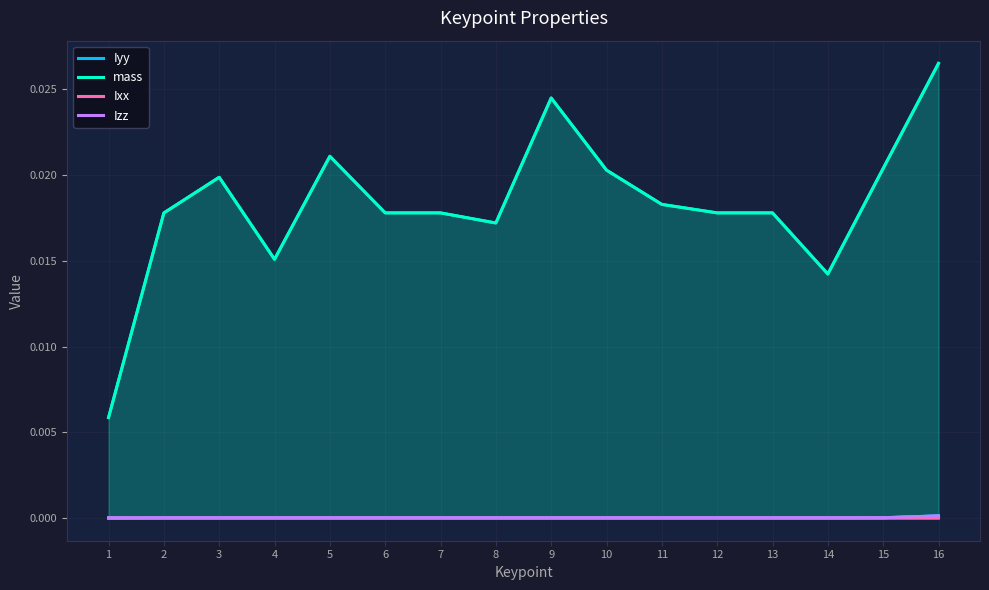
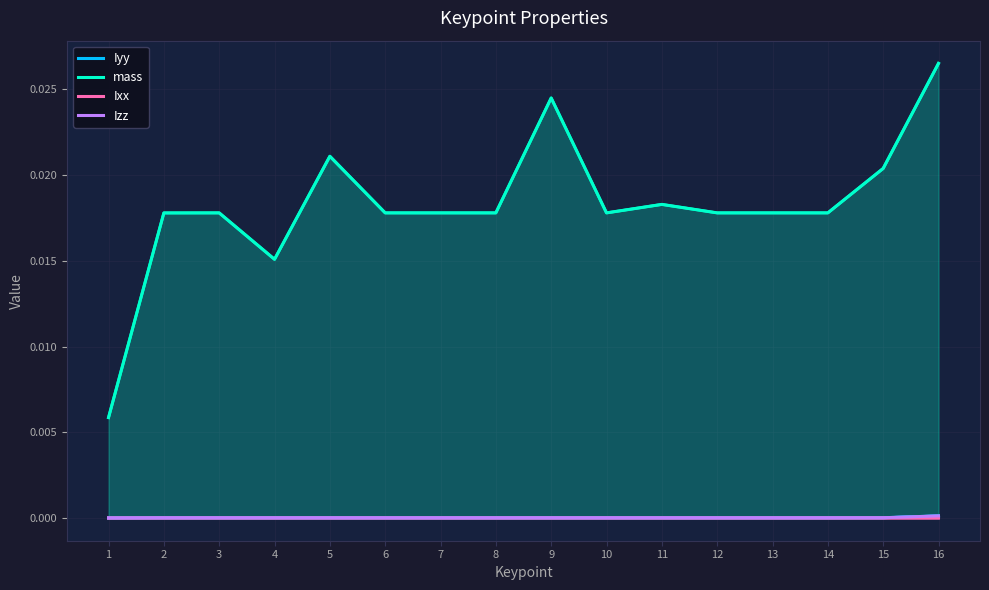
  {
    "mass": {
      "1": 0.0059,
      "2": 0.0178,
-     "3": 0.0199,
+     "3": 0.0178,
      "4": 0.0151,
      "5": 0.0211,
      "6": 0.0178,
      "7": 0.0178,
-     "8": 0.0172,
+     "8": 0.0178,
      "9": 0.0245,
-     "10": 0.0203,
+     "10": 0.0178,
      "11": 0.0183,
      "12": 0.0178,
      "13": 0.0178,
-     "14": 0.0142,
+     "14": 0.0178,
      "15": 0.0204,
      "16": 0.0265
    }
  }
